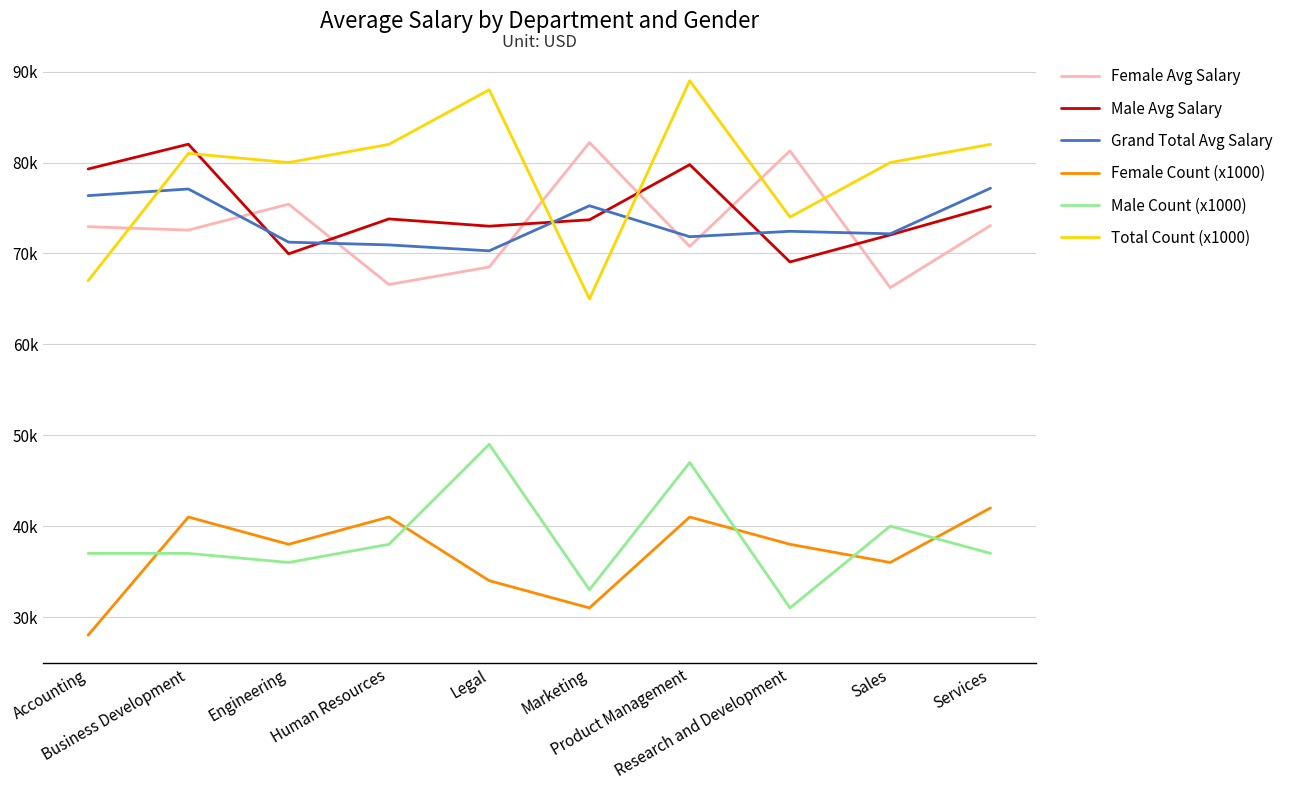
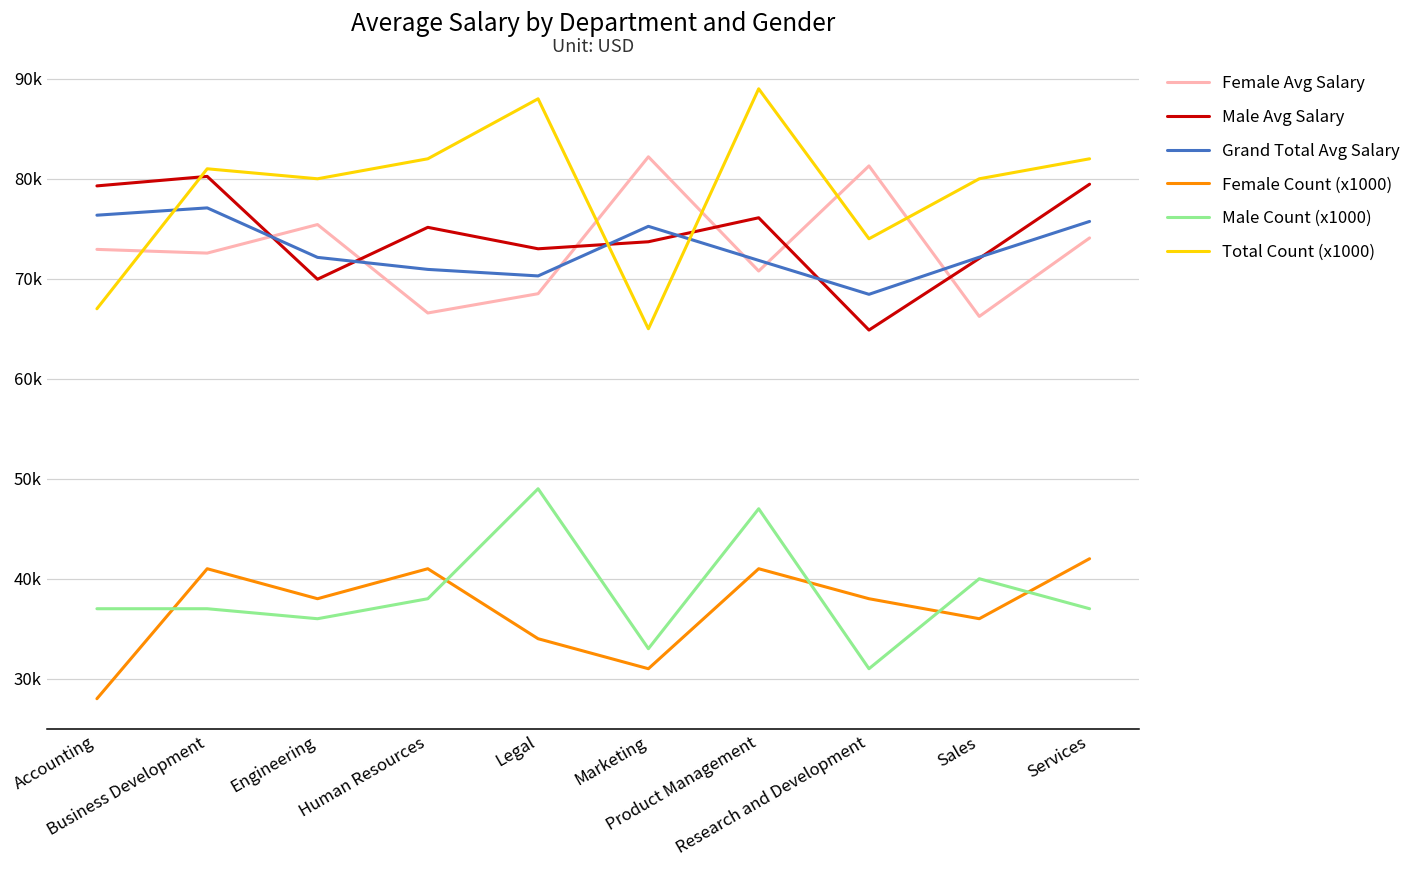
  {
    "Female Avg Salary": {
      "Accounting": 73000,
      "Business Development": 73000,
      "Engineering": 75000,
      "Human Resources": 67000,
      "Legal": 69000,
      "Marketing": 82000,
      "Product Management": 71000,
      "Research and Development": 81000,
      "Sales": 66000,
-     "Services": 73000
+     "Services": 74000
    },
    "Male Avg Salary": {
      "Accounting": 79000,
-     "Business Development": 82000,
+     "Business Development": 80000,
      "Engineering": 70000,
-     "Human Resources": 74000,
+     "Human Resources": 75000,
      "Legal": 73000,
      "Marketing": 74000,
-     "Product Management": 80000,
-     "Research and Development": 69000,
-     "Services": 75000
+     "Product Management": 76000,
+     "Research and Development": 65000,
+     "Services": 79000
    },
    "Grand Total Avg Salary": {
      "Accounting": 76000,
      "Business Development": 77000,
-     "Engineering": 71000,
+     "Engineering": 72000,
      "Human Resources": 71000,
      "Legal": 70000,
      "Marketing": 75000,
      "Product Management": 72000,
-     "Research and Development": 72000,
-     "Services": 77000
+     "Research and Development": 68000,
+     "Services": 76000
    },
    "Female Count (x1000)": {
      "Accounting": 28000,
      "Business Development": 41000,
      "Engineering": 38000,
      "Human Resources": 41000,
      "Legal": 34000,
      "Marketing": 31000,
      "Product Management": 41000,
      "Research and Development": 38000,
      "Sales": 36000,
      "Services": 42000
    },
    "Male Count (x1000)": {
      "Accounting": 37000,
      "Business Development": 37000,
      "Engineering": 36000,
      "Human Resources": 38000,
      "Legal": 49000,
      "Marketing": 33000,
      "Product Management": 47000,
      "Research and Development": 31000,
      "Sales": 40000,
      "Services": 37000
    },
    "Total Count (x1000)": {
      "Accounting": 67000,
      "Business Development": 81000,
      "Engineering": 80000,
      "Human Resources": 82000,
      "Legal": 88000,
      "Marketing": 65000,
      "Product Management": 89000,
      "Research and Development": 74000,
      "Sales": 80000,
      "Services": 82000
    }
  }
